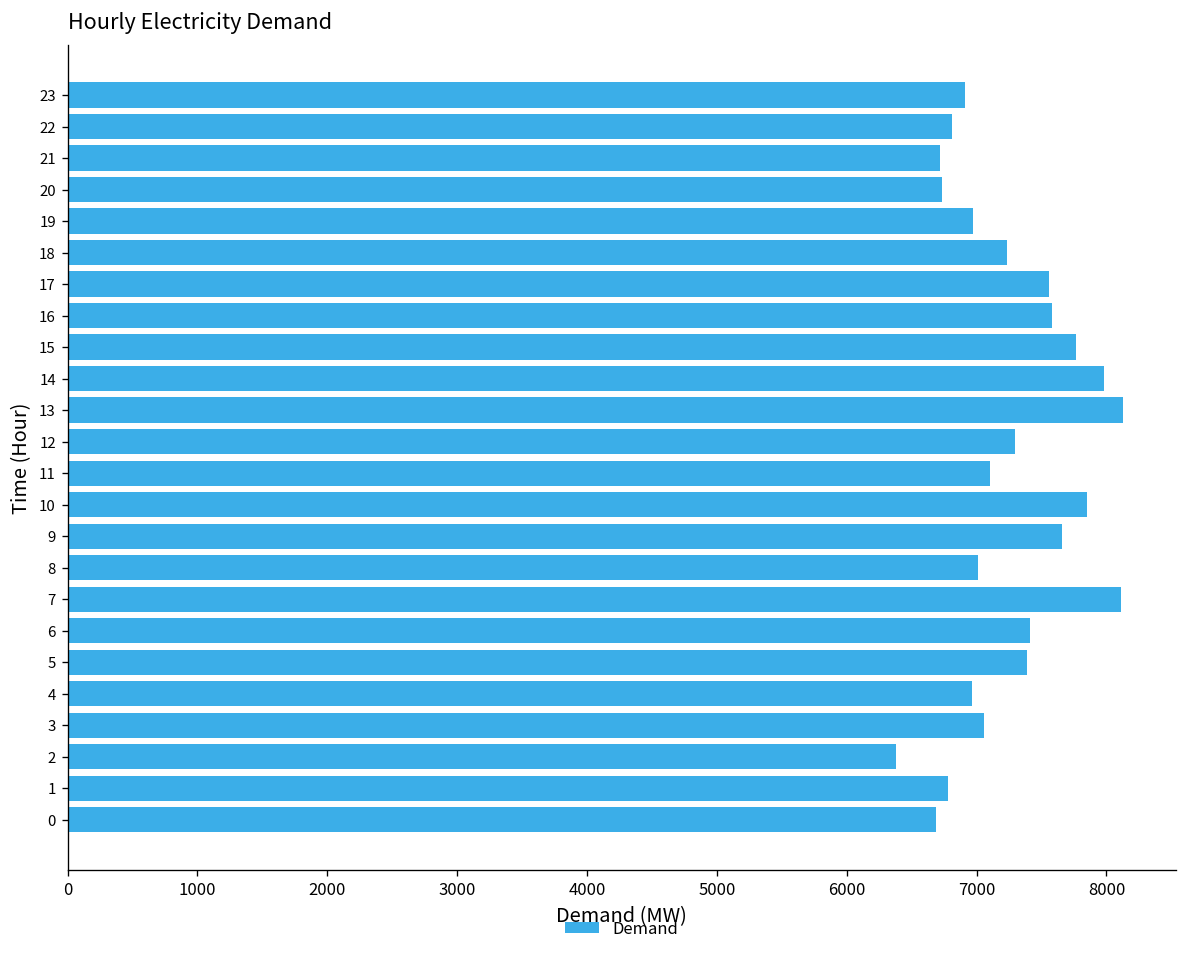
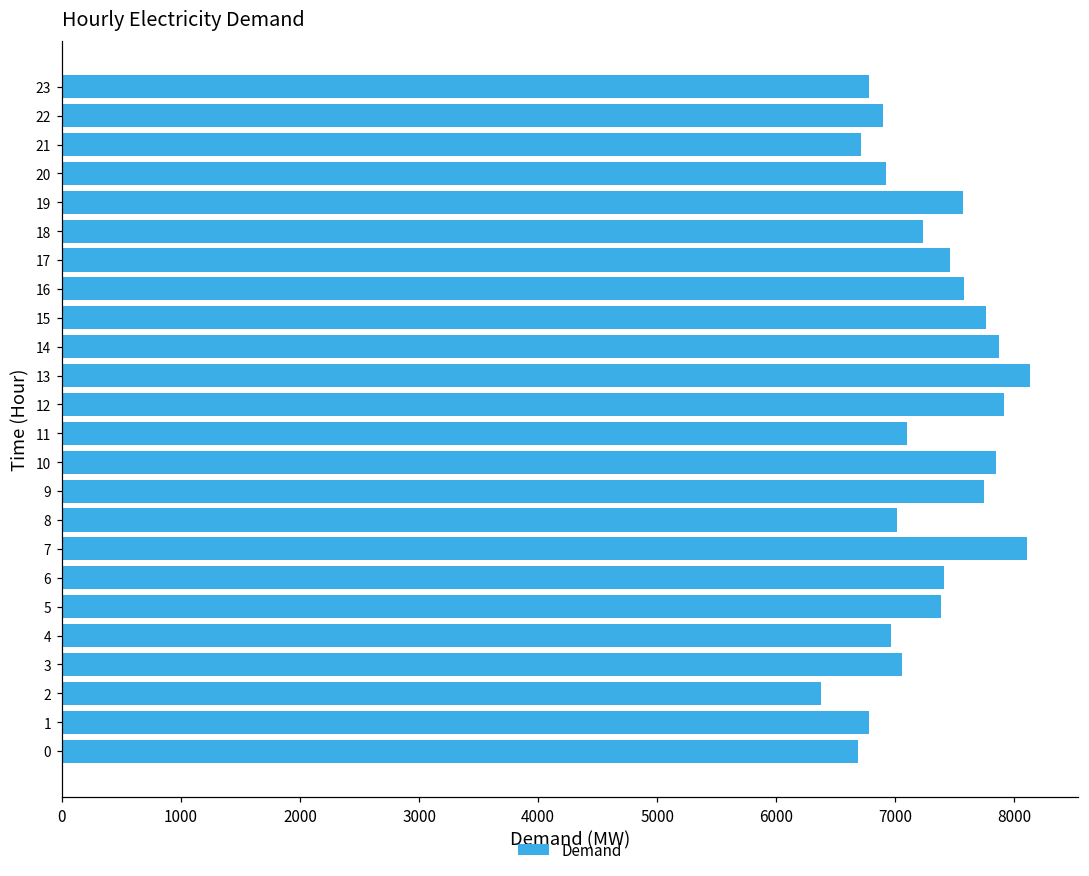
  {
-   "23": 6910,
-   "22": 6810,
+   "23": 6780,
+   "22": 6900,
    "21": 6720,
-   "20": 6730,
-   "19": 6970,
+   "20": 6930,
+   "19": 7570,
    "18": 7230,
-   "17": 7560,
+   "17": 7460,
    "16": 7580,
    "15": 7760,
-   "14": 7980,
+   "14": 7880,
    "13": 8130,
-   "12": 7300,
+   "12": 7920,
    "11": 7100,
    "10": 7850,
-   "9": 7660,
+   "9": 7750,
    "8": 7010,
    "7": 8110,
    "6": 7410,
    "5": 7390,
    "4": 6960,
    "3": 7060,
    "2": 6380,
    "1": 6780,
    "0": 6680
  }
